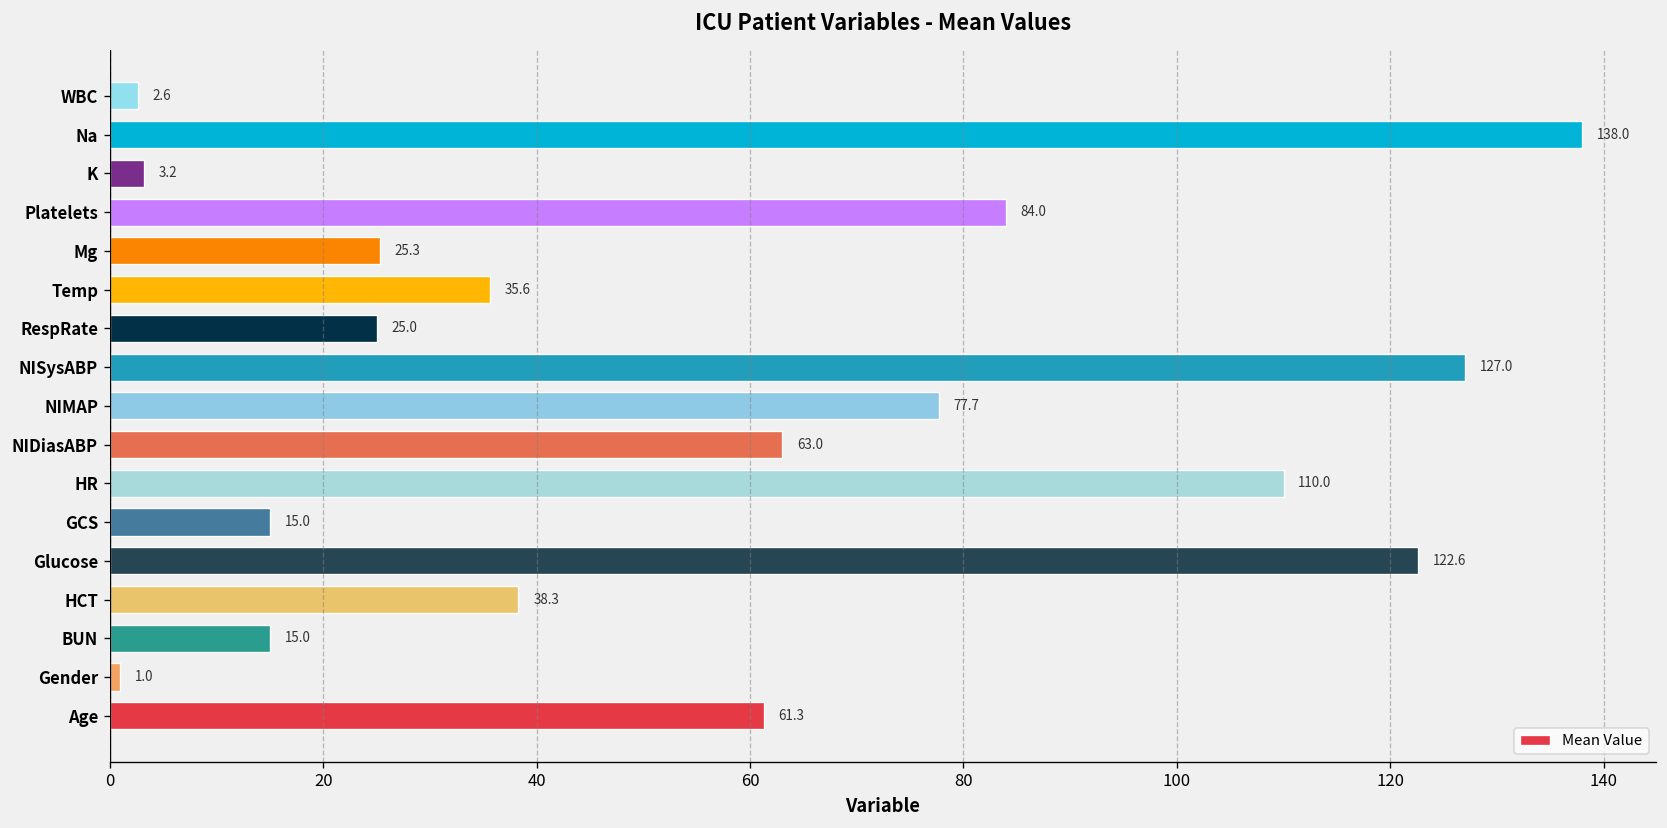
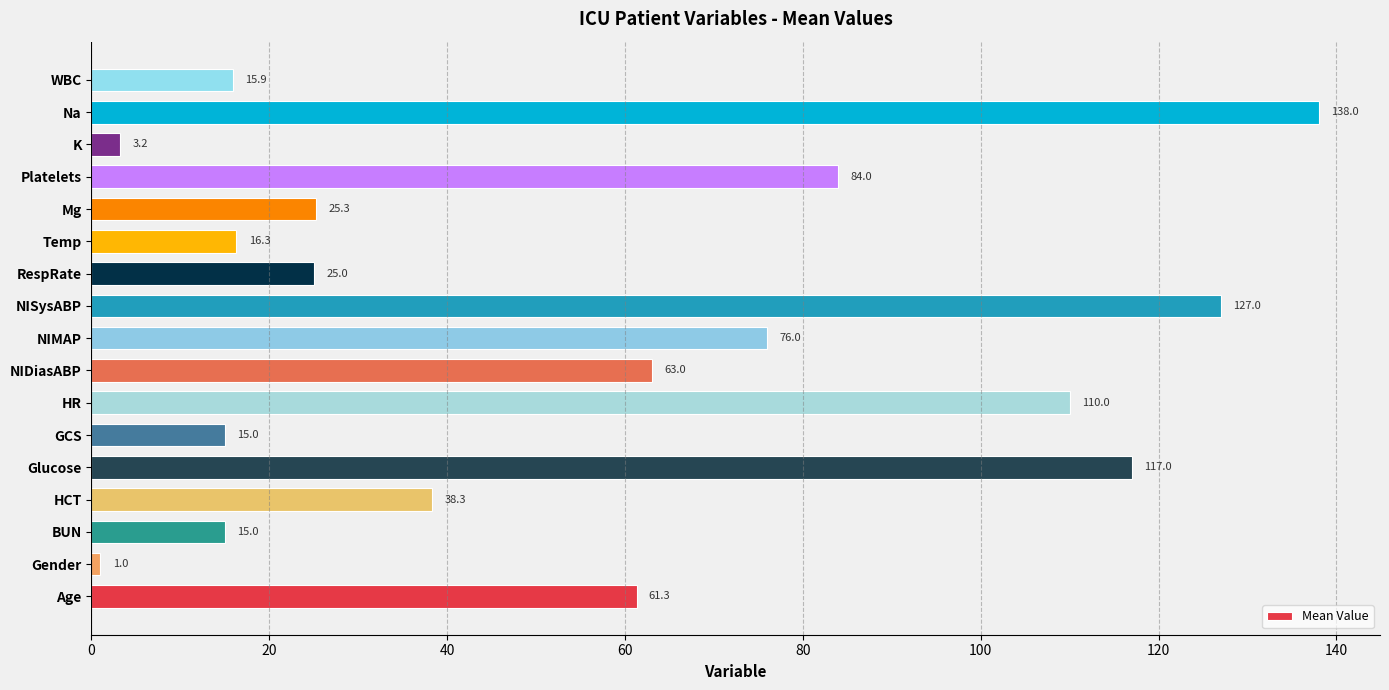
  {
-   "WBC": 2.6,
+   "WBC": 15.9,
    "Na": 138.0,
    "K": 3.2,
    "Platelets": 84.0,
    "Mg": 25.3,
-   "Temp": 35.6,
+   "Temp": 16.3,
    "RespRate": 25.0,
    "NISysABP": 127.0,
-   "NIMAP": 77.7,
+   "NIMAP": 76.0,
    "NIDiasABP": 63.0,
    "HR": 110.0,
    "GCS": 15.0,
-   "Glucose": 122.6,
+   "Glucose": 117.0,
    "HCT": 38.3,
    "BUN": 15.0,
    "Gender": 1.0,
    "Age": 61.3
  }
